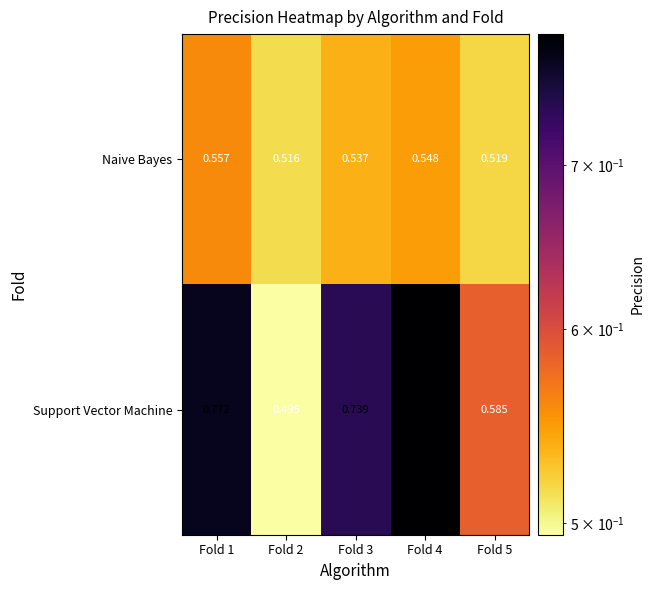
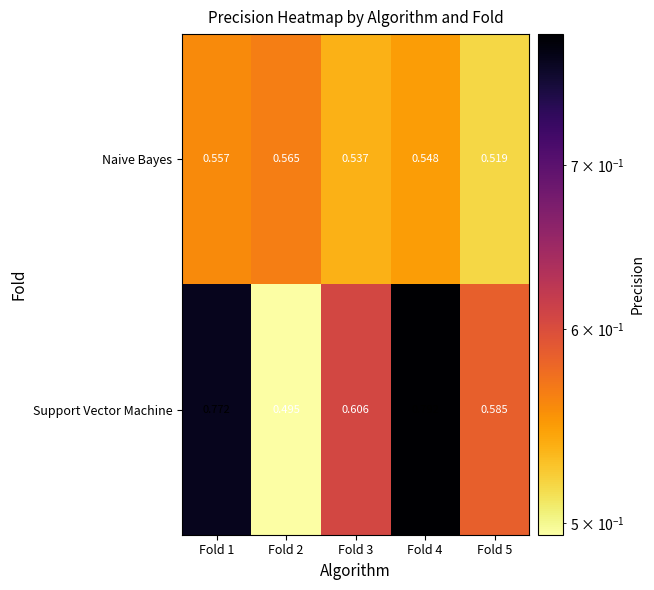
  {
    "Naive Bayes": {
      "Fold 1": 0.557,
-     "Fold 2": 0.516,
+     "Fold 2": 0.565,
      "Fold 3": 0.537,
      "Fold 4": 0.548,
      "Fold 5": 0.519
    },
    "Support Vector Machine": {
      "Fold 2": 0.495,
-     "Fold 3": 0.739,
+     "Fold 3": 0.606,
      "Fold 5": 0.585
    }
  }
